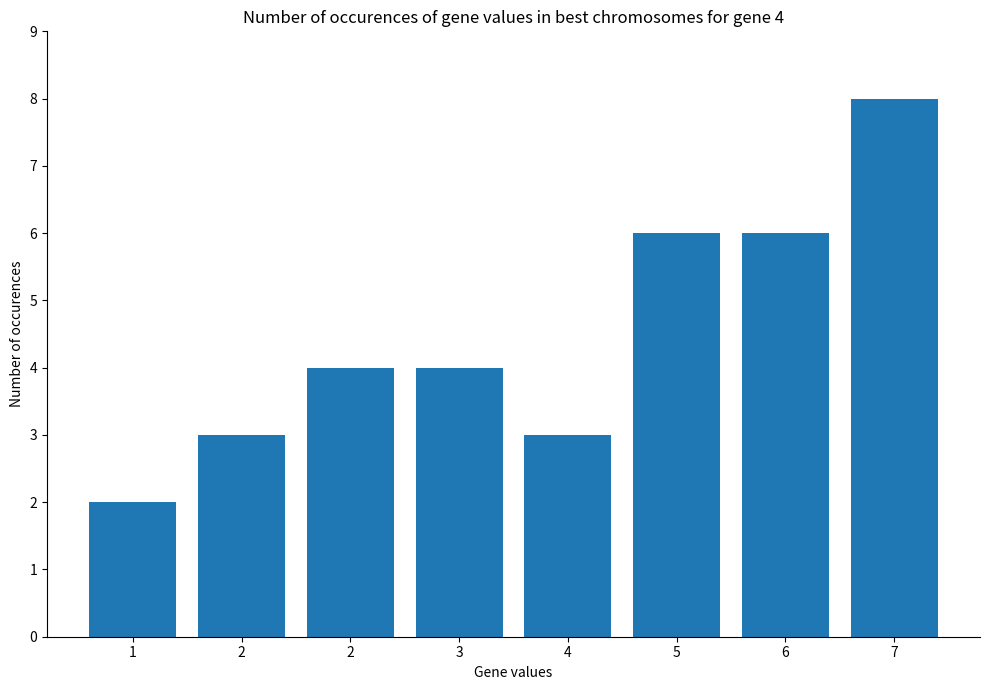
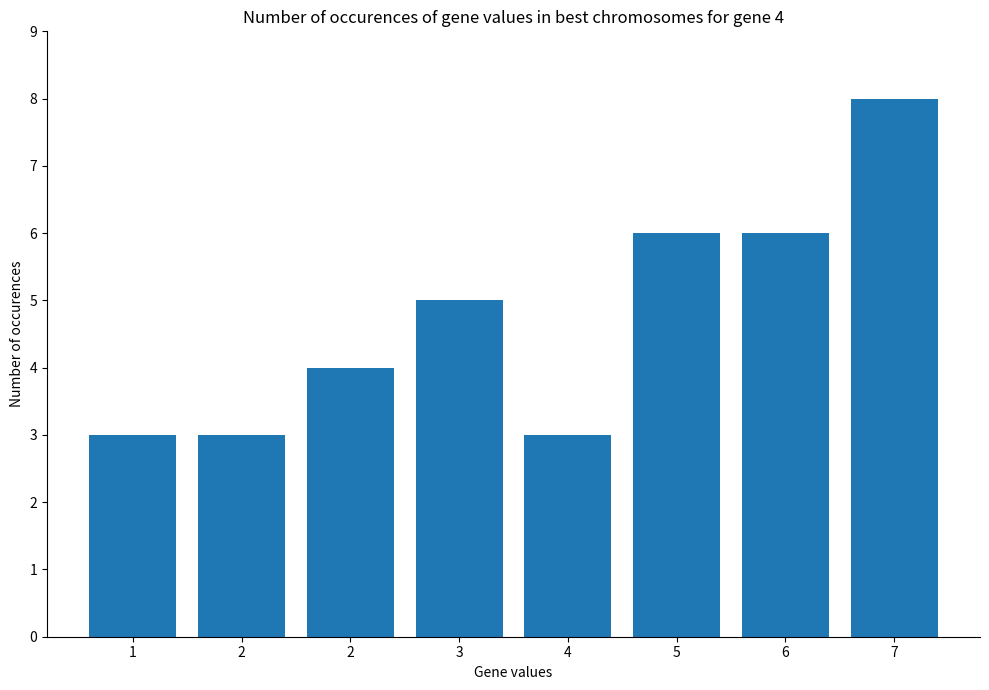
  {
-   "1": 2,
-   "3": 4,
+   "1": 3,
+   "3": 5,
    "4": 3,
    "5": 6,
    "6": 6,
    "7": 8
  }
